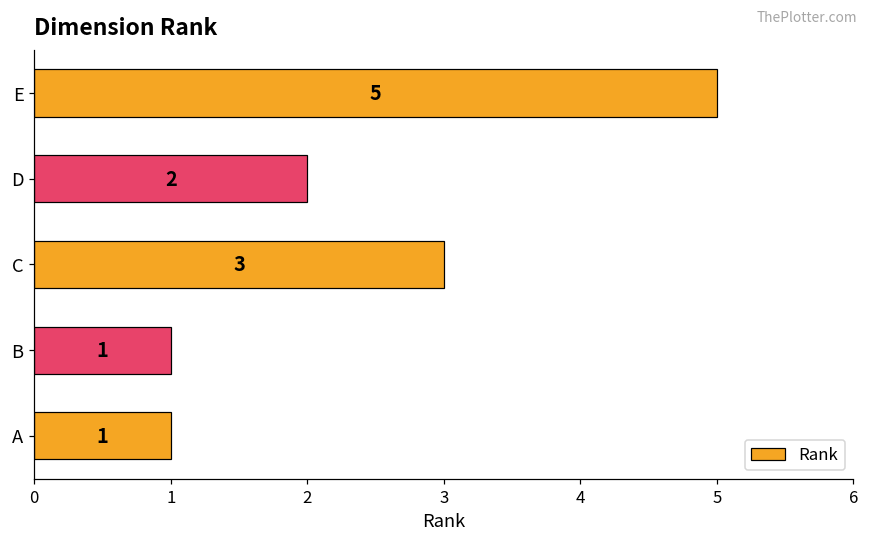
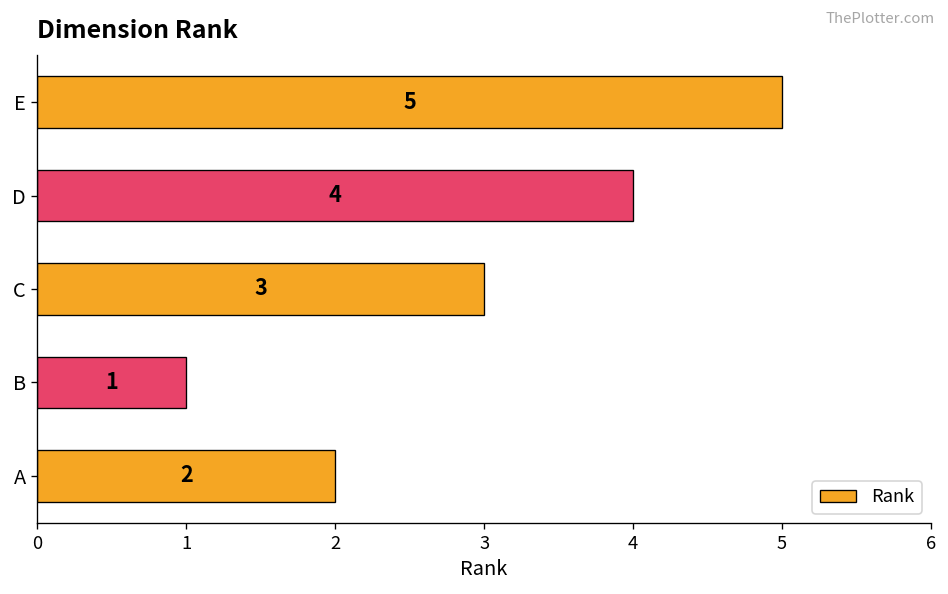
  {
    "E": 5,
-   "D": 2,
+   "D": 4,
    "C": 3,
    "B": 1,
-   "A": 1
+   "A": 2
  }
